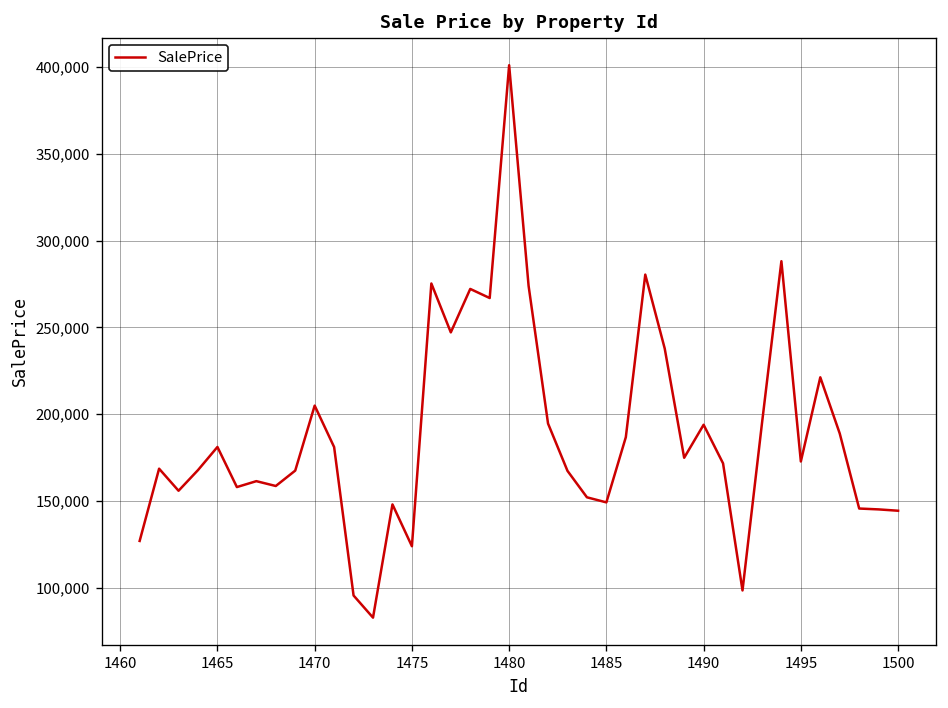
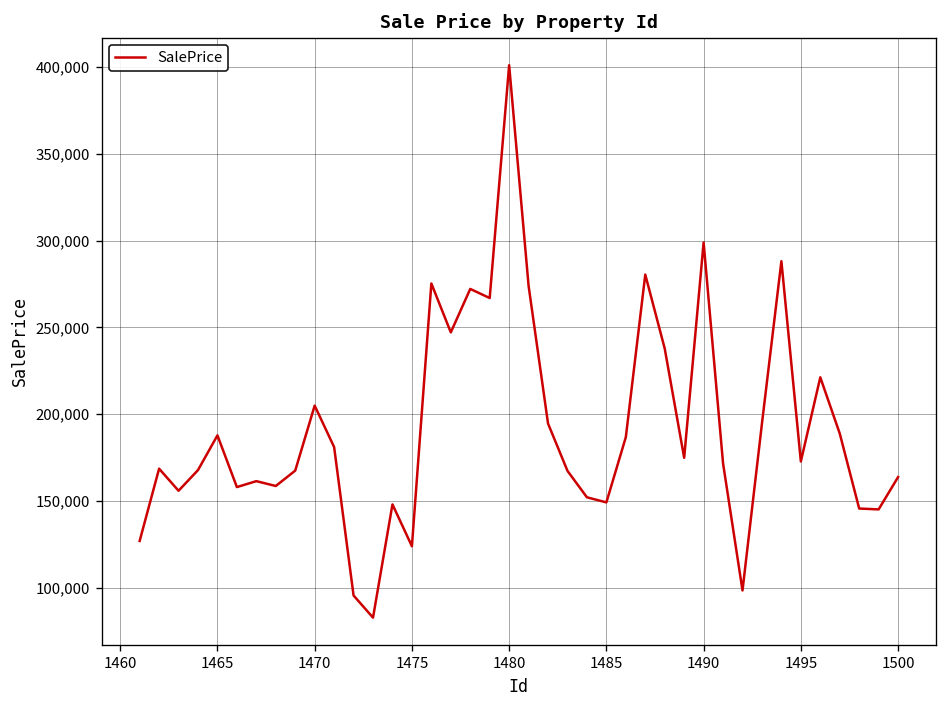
  {
-   "1465": "181,000",
+   "1465": "188,000",
    "1470": "205,000",
    "1475": "124,000",
    "1480": "401,000",
    "1485": "149,000",
-   "1490": "194,000",
+   "1490": "299,000",
    "1495": "173,000",
-   "1500": "144,000"
+   "1500": "164,000"
  }
